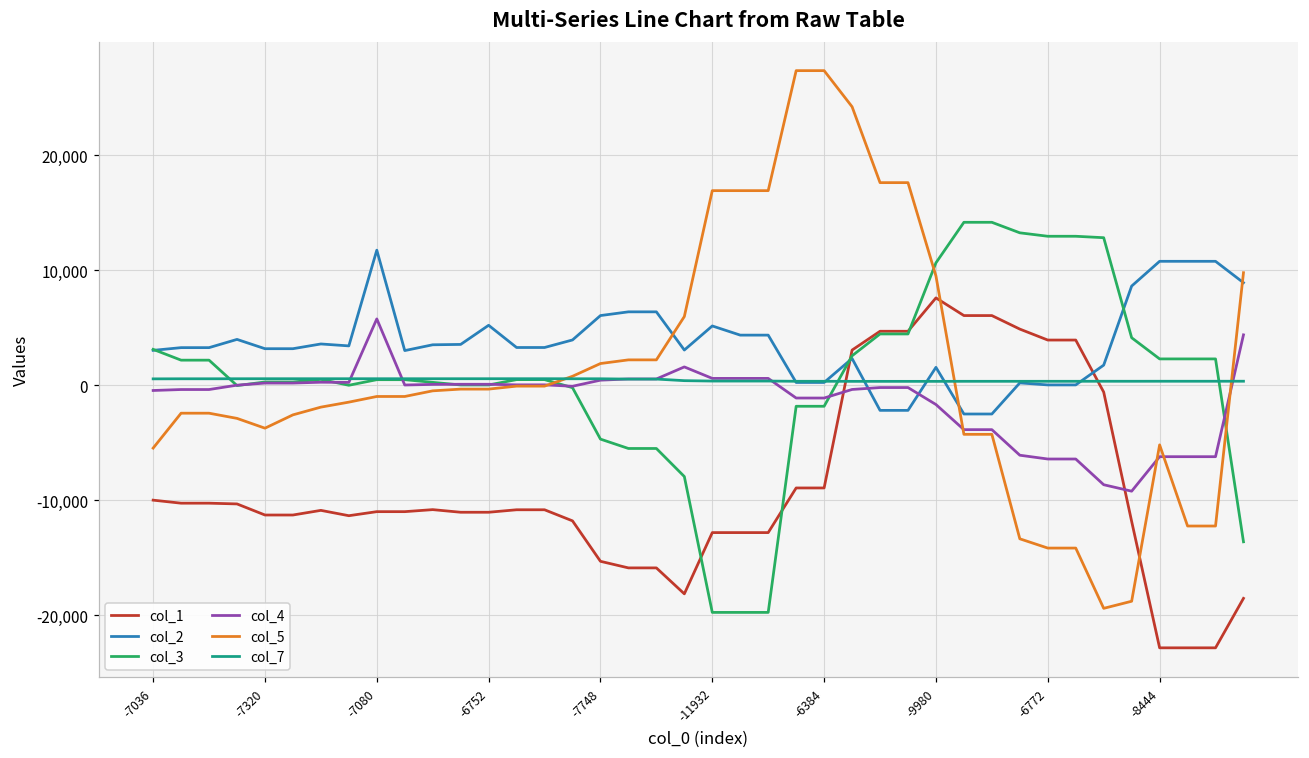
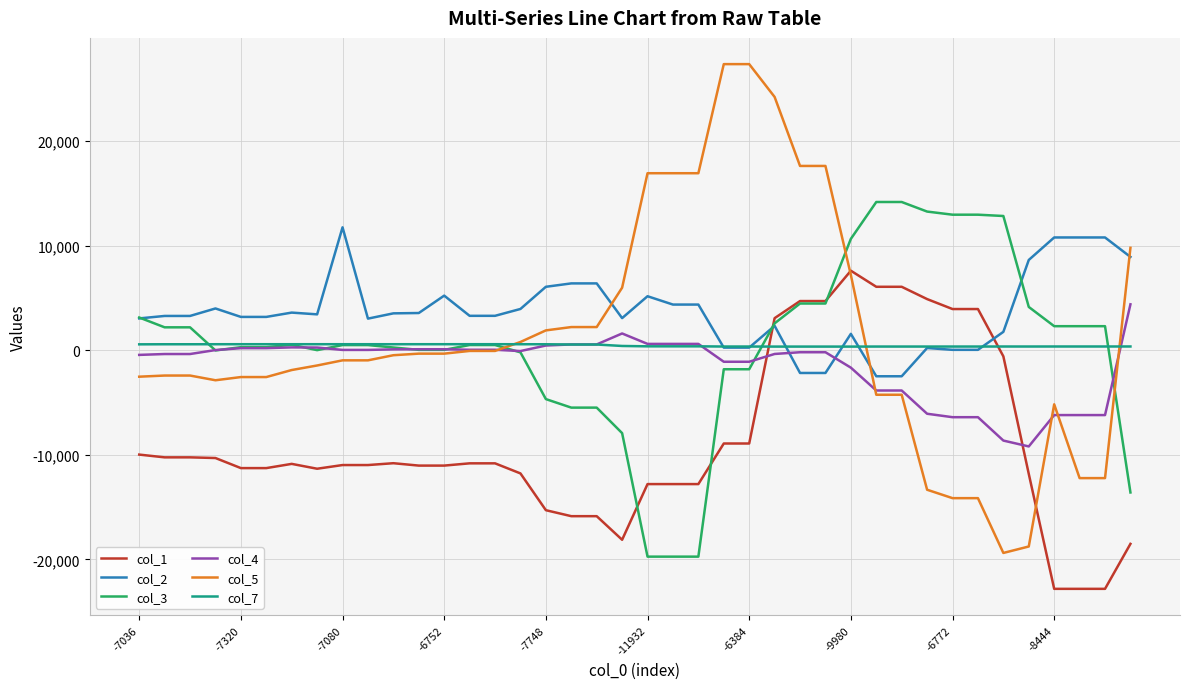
  {
    "col_1": {
      "-7036": "-10,000",
      "-7320": "-11,300",
      "-7080": "-11,000",
      "-6752": "-11,000",
      "-7748": "-15,300",
      "-11932": "-12,800",
      "-6384": "-8,900",
      "-9980": "7,600",
      "-6772": "3,900",
      "-8444": "-22,800"
    },
    "col_2": {
      "-7320": "3,200",
      "-7080": "11,700",
      "-6752": "5,200",
      "-7748": "6,100",
      "-11932": "5,200",
      "-9980": "1,600",
      "-6772": "0",
      "-8444": "10,800"
    },
    "col_4": {
      "-7036": "-500",
-     "-7080": "5,800",
+     "-7080": "0",
      "-6384": "-1,100",
      "-9980": "-1,700",
      "-6772": "-6,400",
      "-8444": "-6,200"
    },
    "col_5": {
-     "-7036": "-5,500",
-     "-7320": "-3,700",
+     "-7036": "-2,500",
+     "-7320": "-2,600",
      "-7080": "-1,000",
      "-6752": "-300",
      "-7748": "1,900",
      "-11932": "16,900",
      "-6384": "27,300",
-     "-9980": "9,500",
+     "-9980": "7,200",
      "-6772": "-14,100",
      "-8444": "-5,200"
    }
  }
